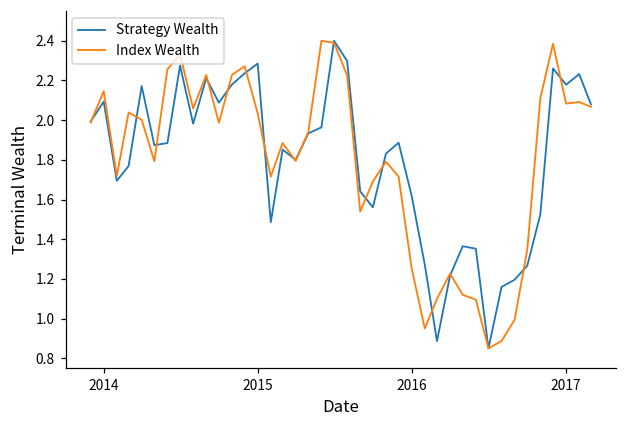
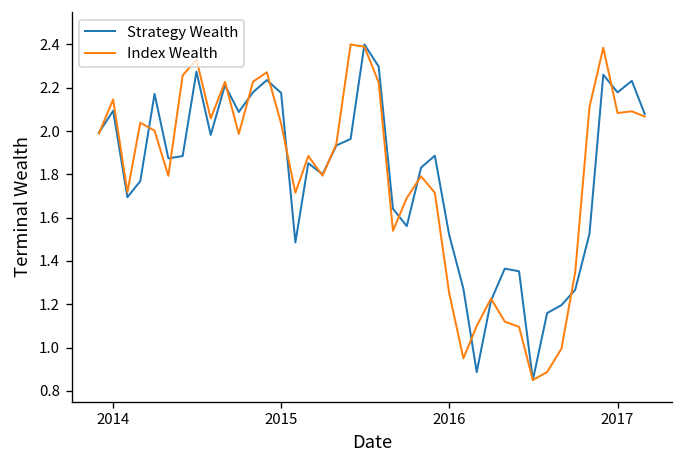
  {
    "Strategy Wealth": {
      "2014": 2.09,
-     "2015": 2.29,
-     "2016": 1.62,
+     "2015": 2.18,
+     "2016": 1.52,
      "2017": 2.18
    },
    "Index Wealth": {
      "2014": 2.15,
      "2015": 2.03,
      "2016": 1.25,
      "2017": 2.08
    }
  }
